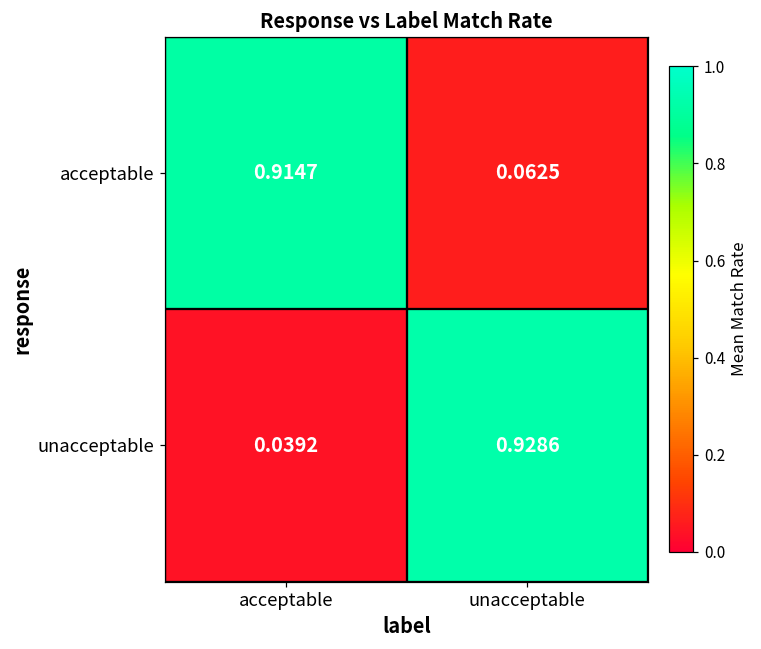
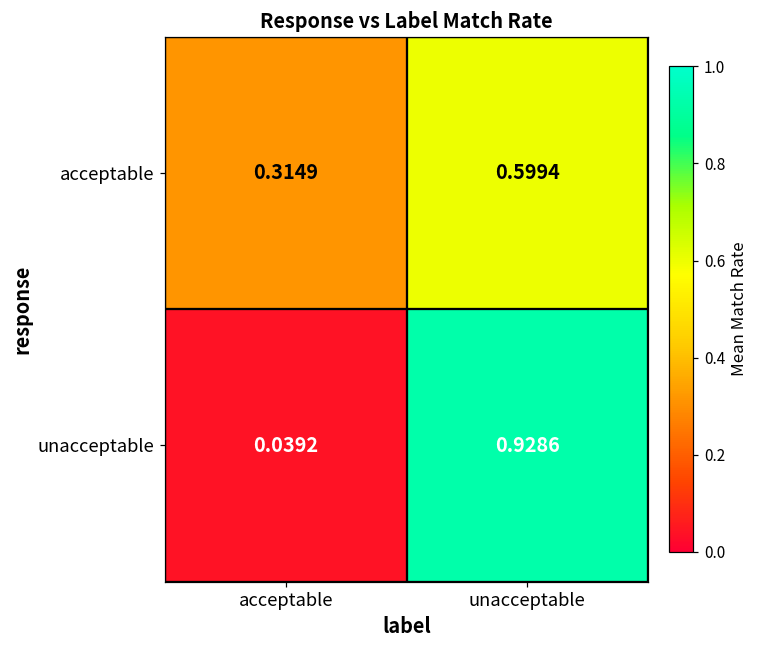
  {
    "acceptable": {
-     "acceptable": 0.9147,
-     "unacceptable": 0.0625
+     "acceptable": 0.3149,
+     "unacceptable": 0.5994
    },
    "unacceptable": {
      "acceptable": 0.0392,
      "unacceptable": 0.9286
    }
  }
